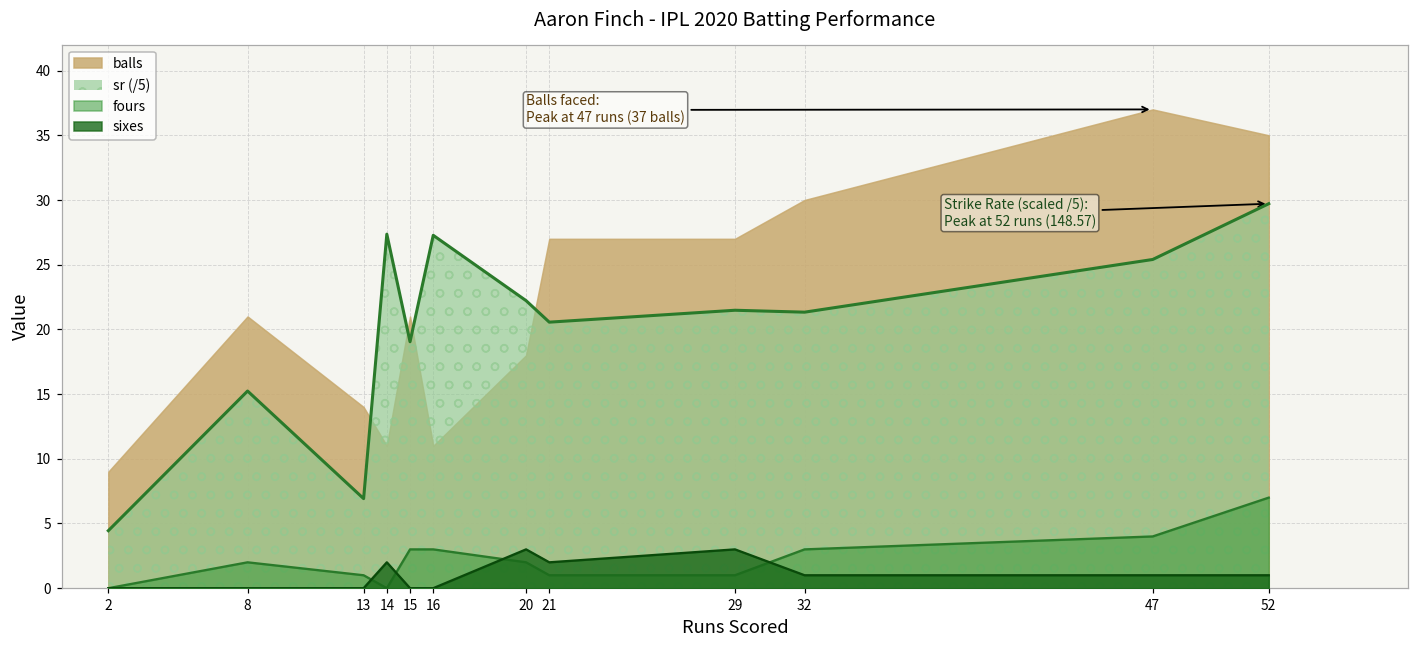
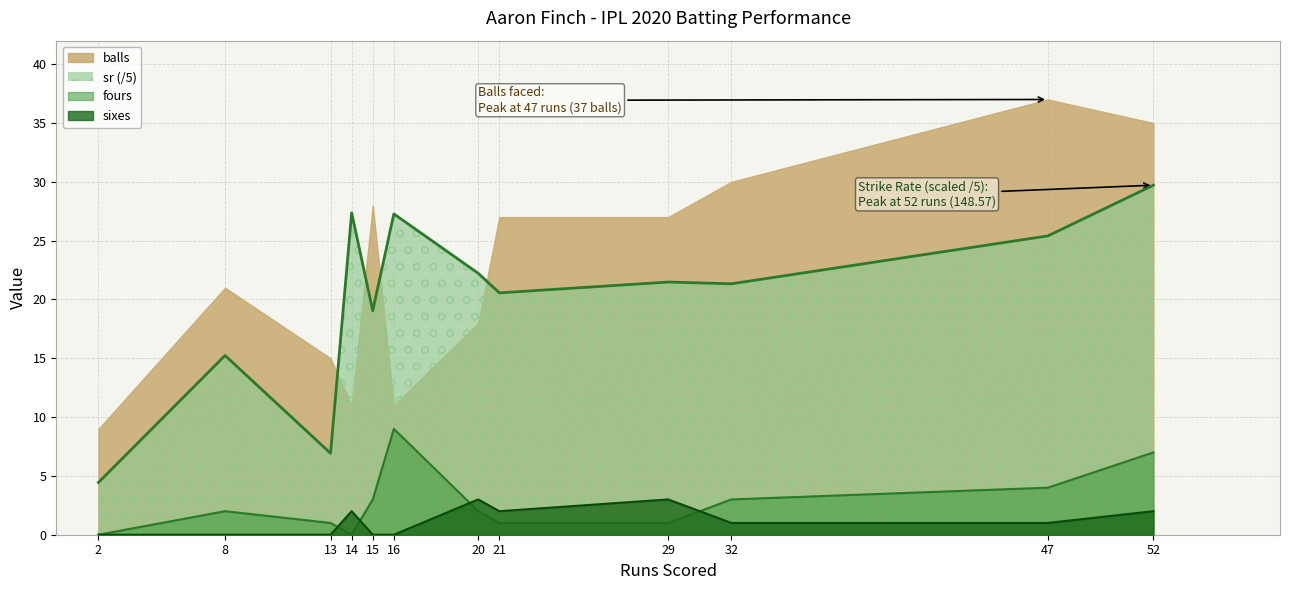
  {
    "balls": {
      "2": 9,
      "8": 21,
-     "13": 14,
+     "13": 15,
      "14": 11,
-     "15": 21,
+     "15": 28,
      "16": 11,
      "20": 18,
      "21": 27,
      "29": 27,
      "32": 30,
      "52": 35
    },
    "sr (/5)": {
      "2": 4.4,
      "8": 15.2,
      "13": 7,
      "14": 27.4,
      "15": 19,
      "16": 27.3,
      "20": 22.2,
      "21": 20.6,
      "29": 21.5,
      "32": 21.3,
      "47": 25.4
    },
    "fours": {
      "8": 2,
      "13": 1,
      "14": 0,
      "15": 3,
-     "16": 3,
+     "16": 9,
      "20": 2,
      "21": 1,
      "29": 1,
      "32": 3,
      "47": 4,
      "52": 7
    },
    "sixes": {
      "8": 0,
      "13": 0,
      "14": 2,
      "15": 0,
      "16": 0,
      "20": 3,
      "21": 2,
      "29": 3,
      "32": 1,
      "47": 1,
-     "52": 1
+     "52": 2
    }
  }
